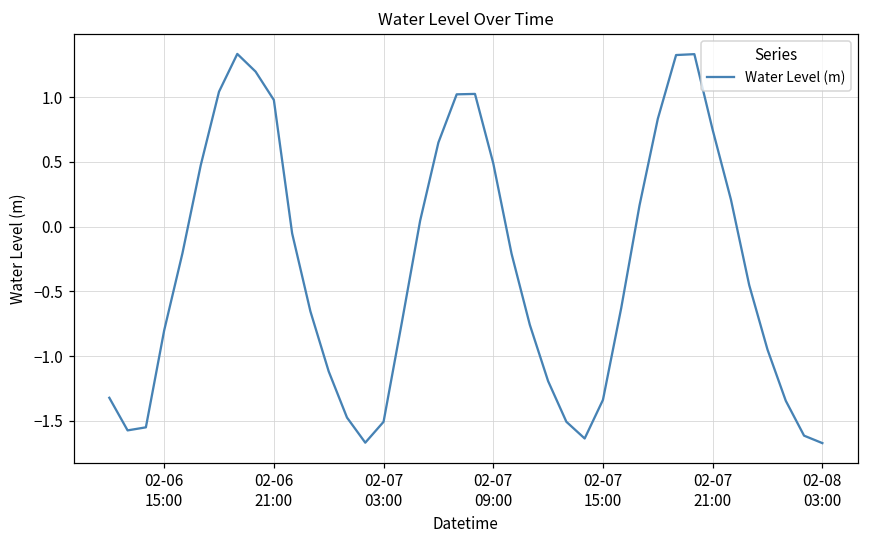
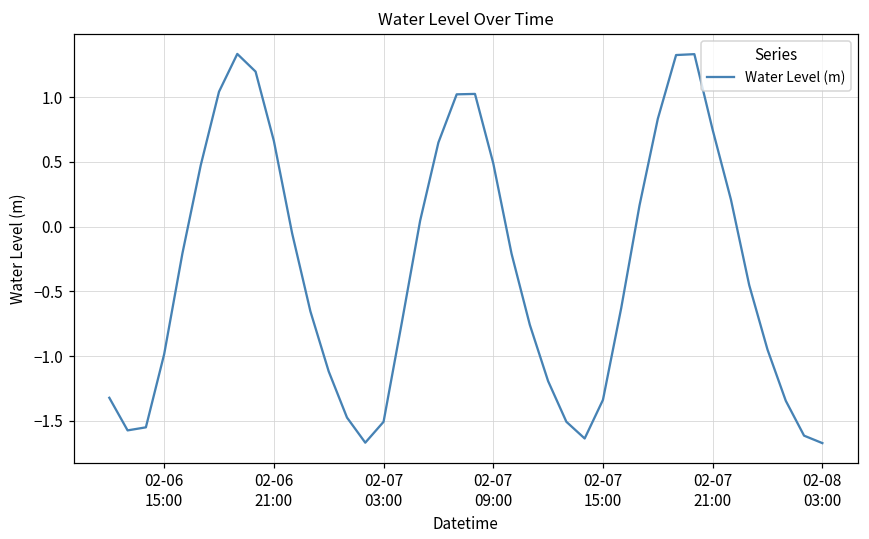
  {
-   "02-06 15:00": -0.80,
-   "02-06 21:00": 0.98,
+   "02-06 15:00": -0.99,
+   "02-06 21:00": 0.66,
    "02-07 03:00": -1.51,
    "02-07 09:00": 0.49,
    "02-07 15:00": -1.34,
    "02-07 21:00": 0.75,
    "02-08 03:00": -1.67
  }
